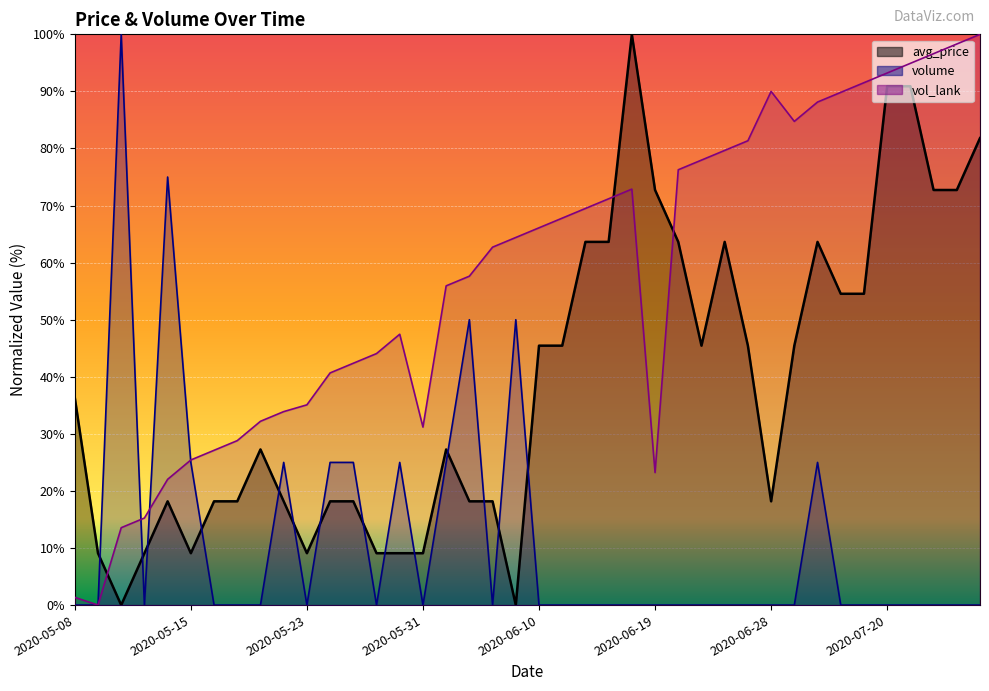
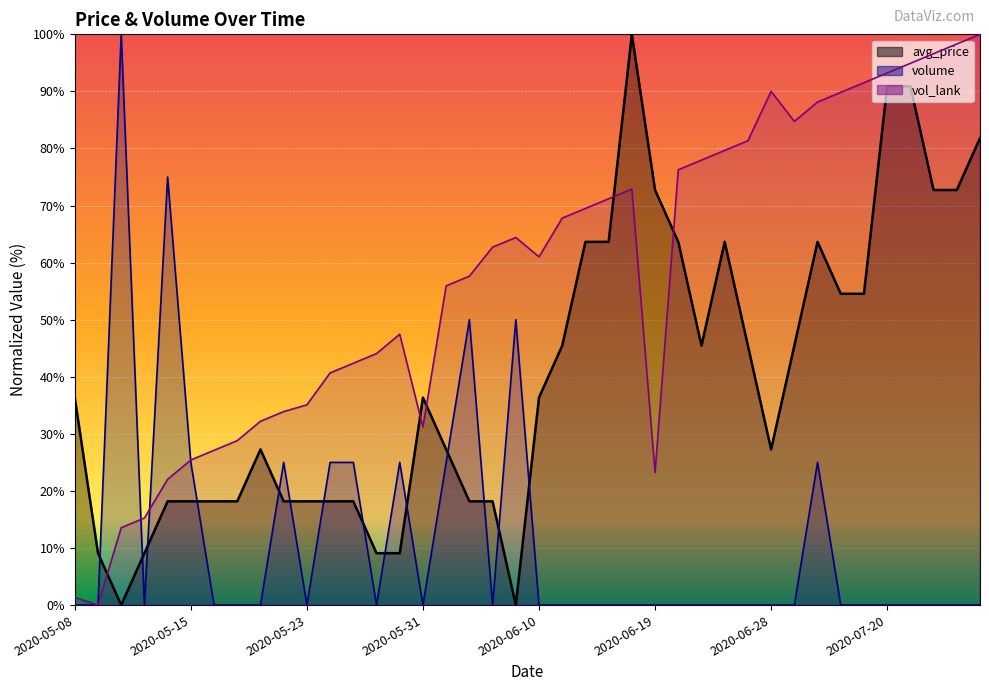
  {
    "avg_price": {
      "2020-05-08": "36%",
-     "2020-05-15": "9%",
-     "2020-05-23": "9%",
-     "2020-05-31": "9%",
-     "2020-06-10": "45%",
+     "2020-05-15": "18%",
+     "2020-05-23": "18%",
+     "2020-05-31": "36%",
+     "2020-06-10": "36%",
      "2020-06-19": "73%",
-     "2020-06-28": "18%"
+     "2020-06-28": "27%"
    },
    "volume": {
      "2020-05-08": "0%",
      "2020-05-23": "0%",
      "2020-05-31": "0%",
      "2020-06-10": "0%",
      "2020-06-19": "0%",
      "2020-06-28": "0%",
      "2020-07-20": "0%"
    },
    "vol_lank": {
      "2020-05-08": "1%",
      "2020-05-23": "35%",
      "2020-05-31": "31%",
-     "2020-06-10": "66%",
+     "2020-06-10": "61%",
      "2020-06-19": "23%",
      "2020-06-28": "90%"
    }
  }
